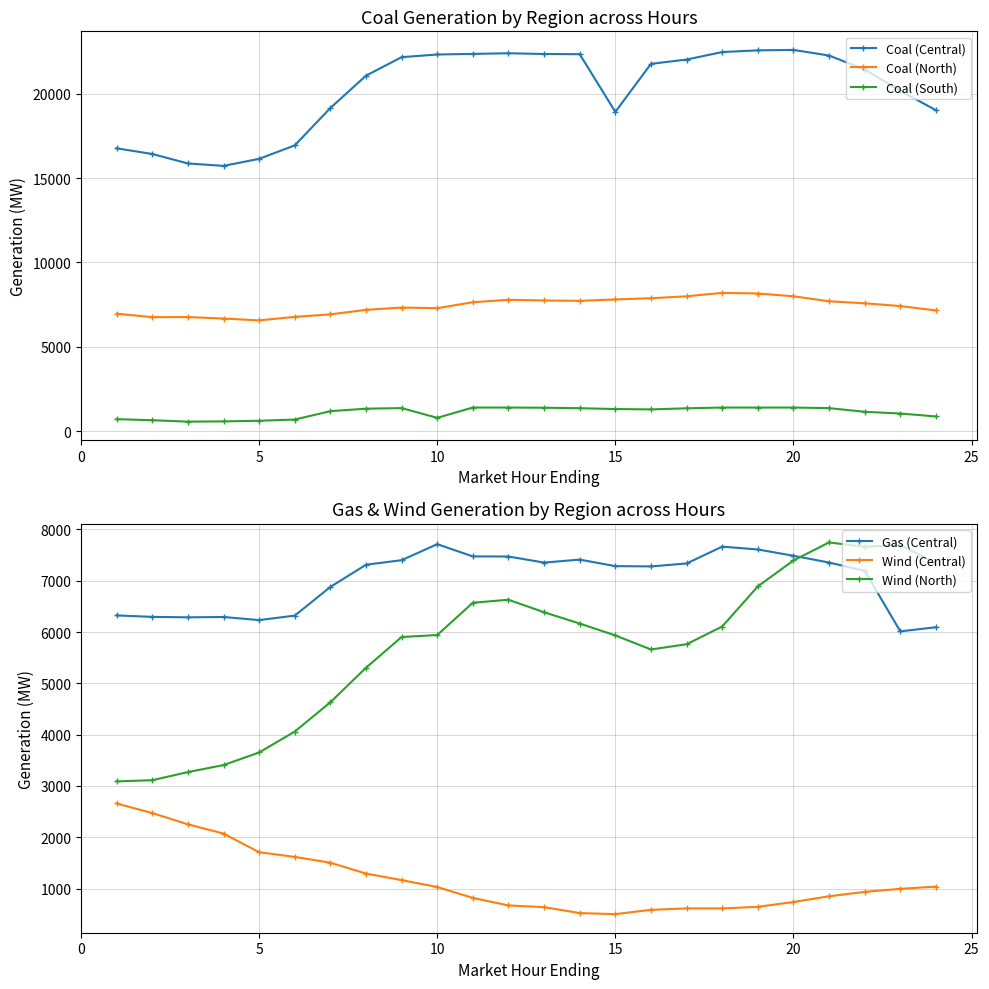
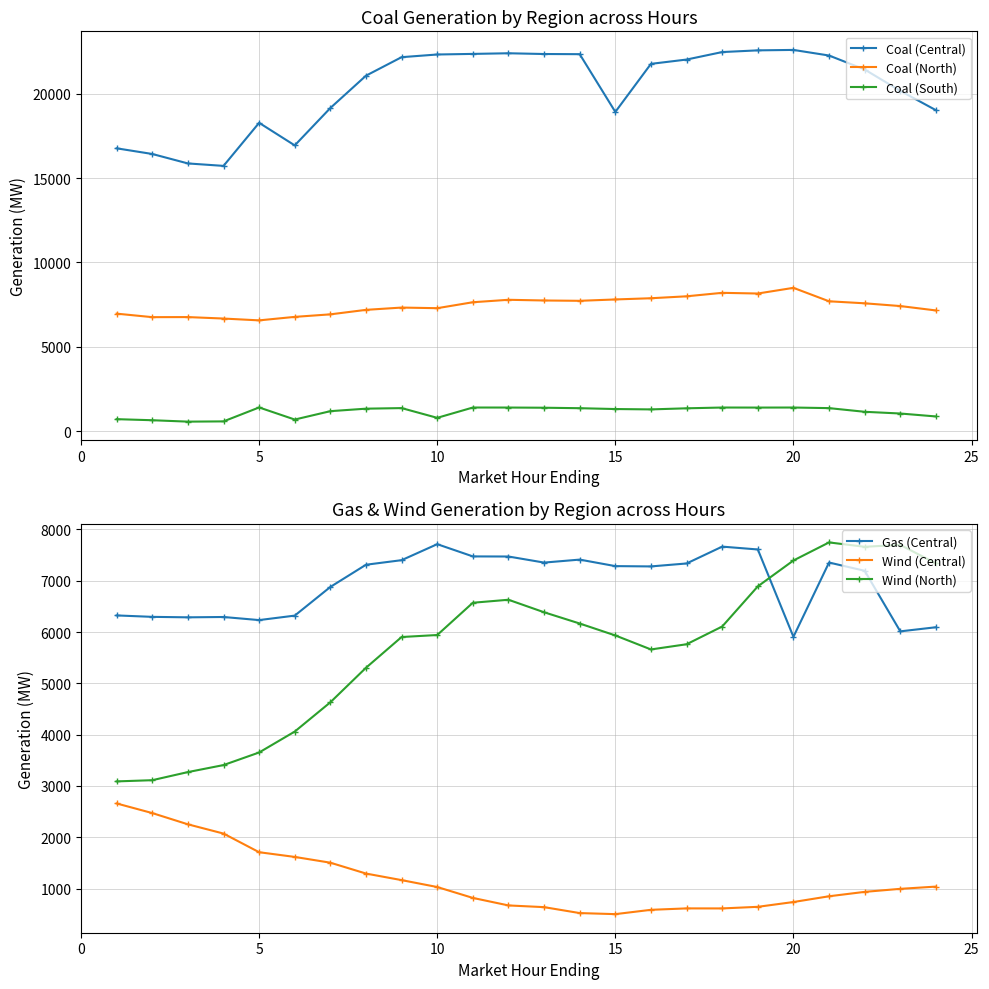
  {
    "Coal Generation by Region across Hours": {
      "Coal (Central)": {
-       "5": 16100,
+       "5": 18300,
        "10": 22300,
        "15": 18900,
        "20": 22600
      },
      "Coal (North)": {
        "5": 6600,
        "10": 7300,
        "15": 7800,
-       "20": 8000
+       "20": 8500
      },
      "Coal (South)": {
-       "5": 600,
+       "5": 1400,
        "10": 800,
        "15": 1300,
        "20": 1400
      }
    },
    "Gas & Wind Generation by Region across Hours": {
      "Gas (Central)": {
        "5": 6200,
        "10": 7700,
        "15": 7300,
-       "20": 7500
+       "20": 5900
      },
      "Wind (Central)": {
        "5": 1700,
        "10": 1000,
        "15": 500,
        "20": 700
      },
      "Wind (North)": {
        "5": 3700,
        "10": 5900,
        "15": 5900,
        "20": 7400
      }
    }
  }
